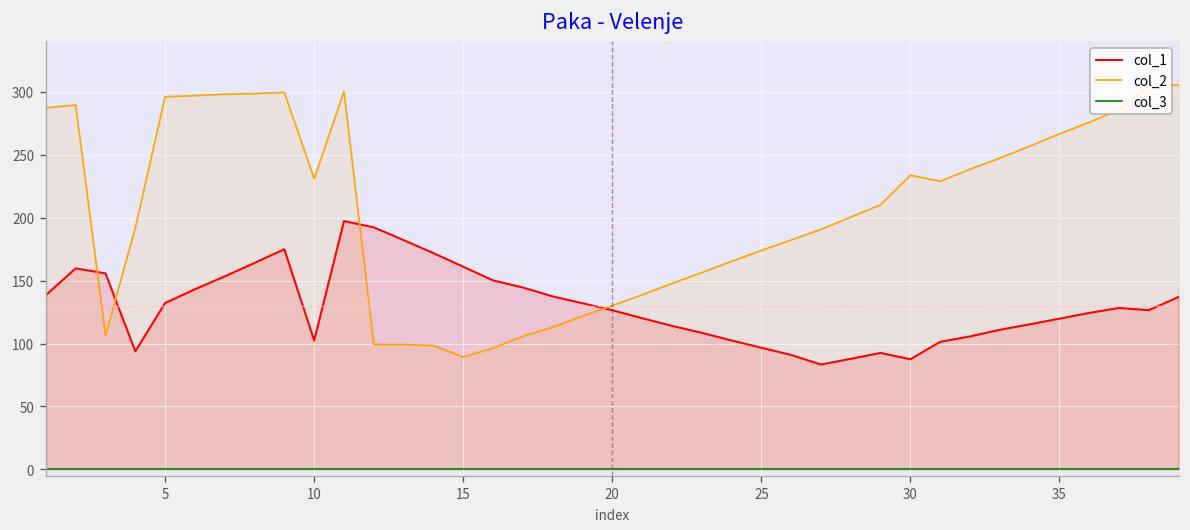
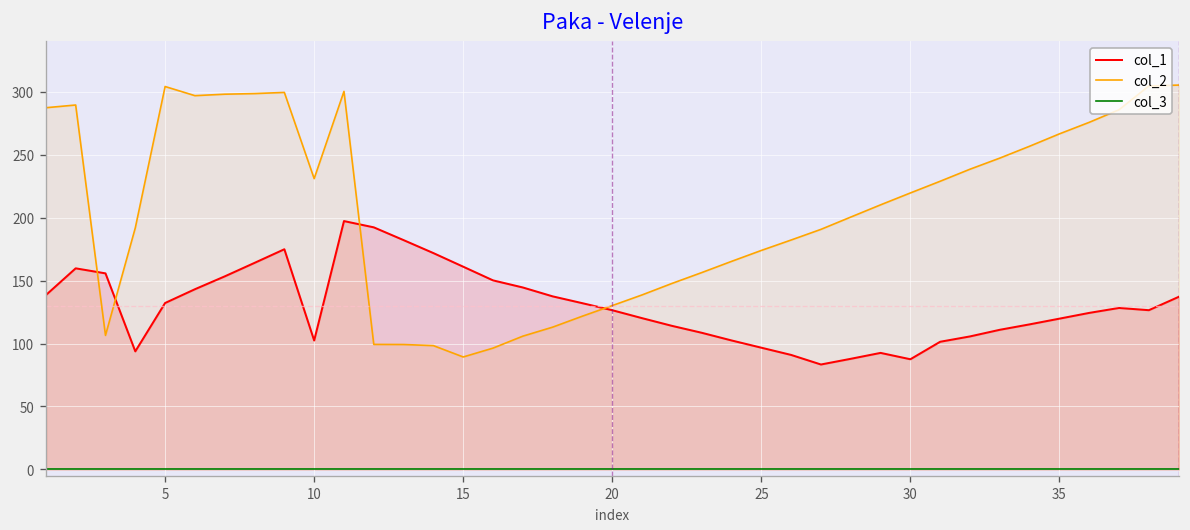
  {
    "col_1": {
      "5": 132,
      "10": 102,
      "15": 161,
      "20": 126,
      "25": 97,
      "30": 88,
      "35": 120
    },
    "col_2": {
-     "5": 296,
+     "5": 304,
      "10": 231,
      "15": 89,
      "20": 130,
      "25": 174,
-     "30": 234,
+     "30": 220,
      "35": 267
    },
    "col_3": {
      "5": 0,
      "10": 0,
      "15": 0,
      "20": 0,
      "25": 0,
      "30": 0,
      "35": 0
    }
  }
